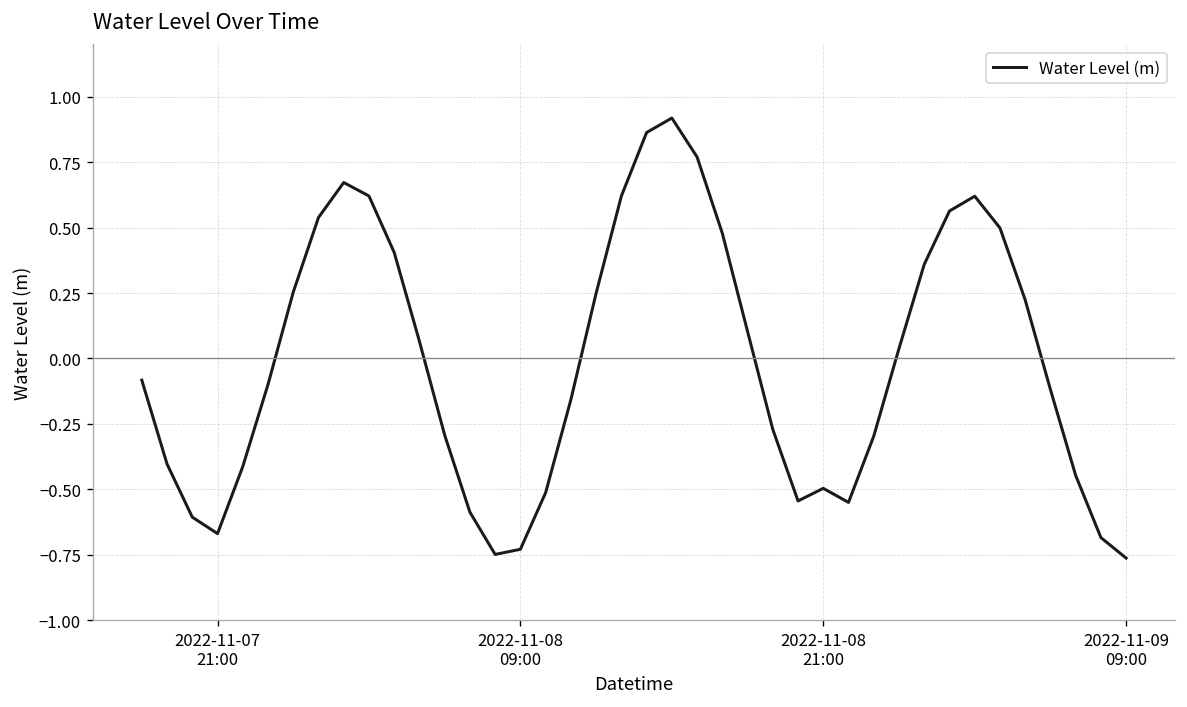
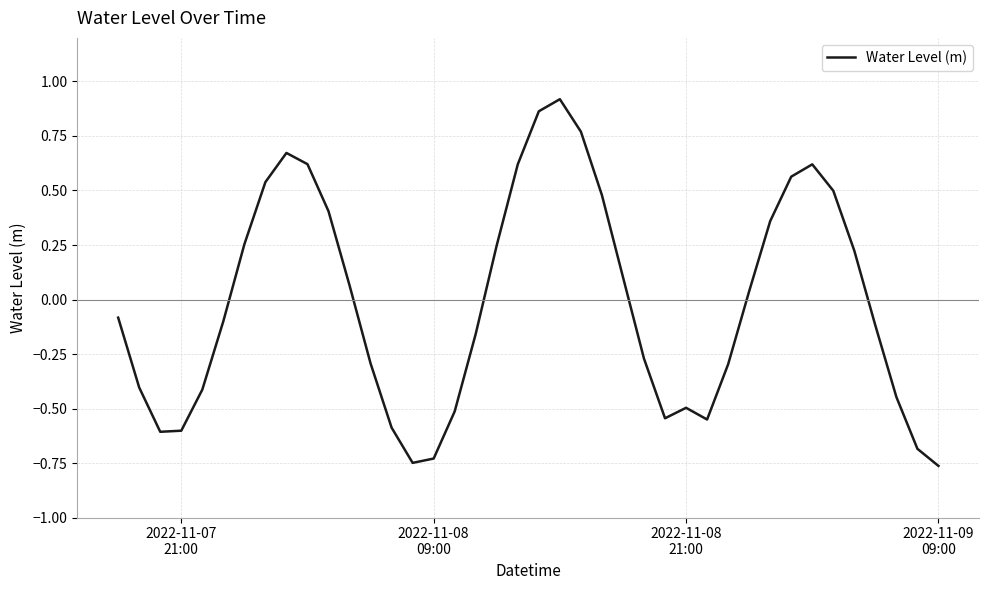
  {
-   "2022-11-07 21:00": -0.67,
+   "2022-11-07 21:00": -0.60,
    "2022-11-08 09:00": -0.73,
    "2022-11-08 21:00": -0.50,
    "2022-11-09 09:00": -0.76
  }
